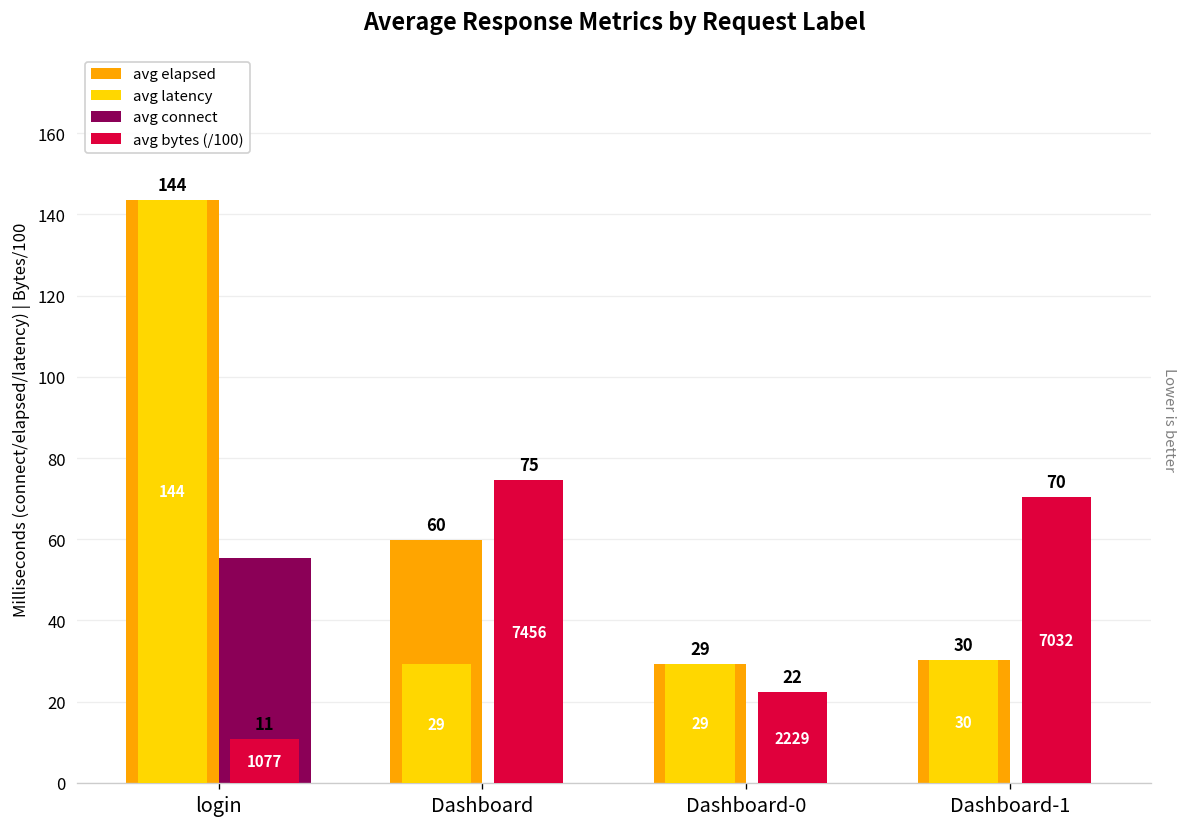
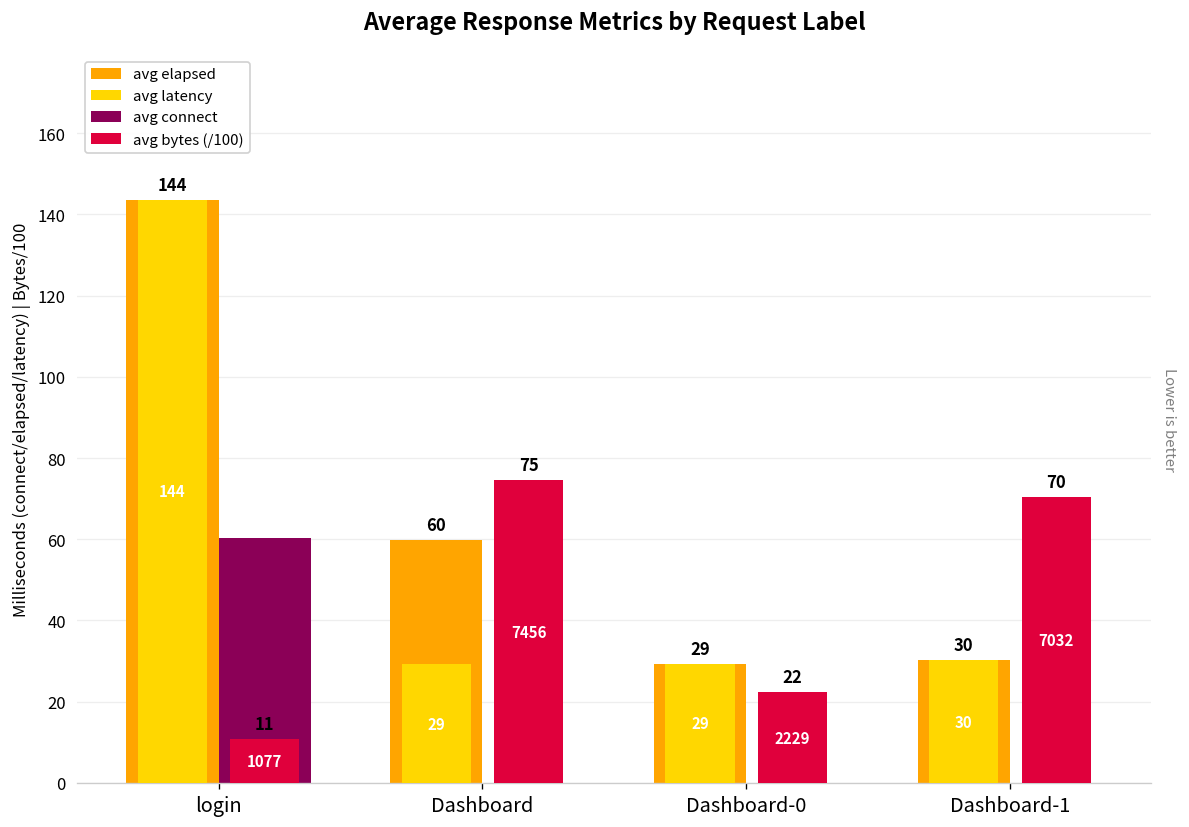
  {
    "avg connect": {
-     "login": 55,
+     "login": 60,
      "Dashboard": 0,
      "Dashboard-0": 0,
      "Dashboard-1": 0
    },
    "avg bytes (/100)": {
      "Dashboard": 75,
      "Dashboard-0": 22,
      "Dashboard-1": 70
    }
  }
